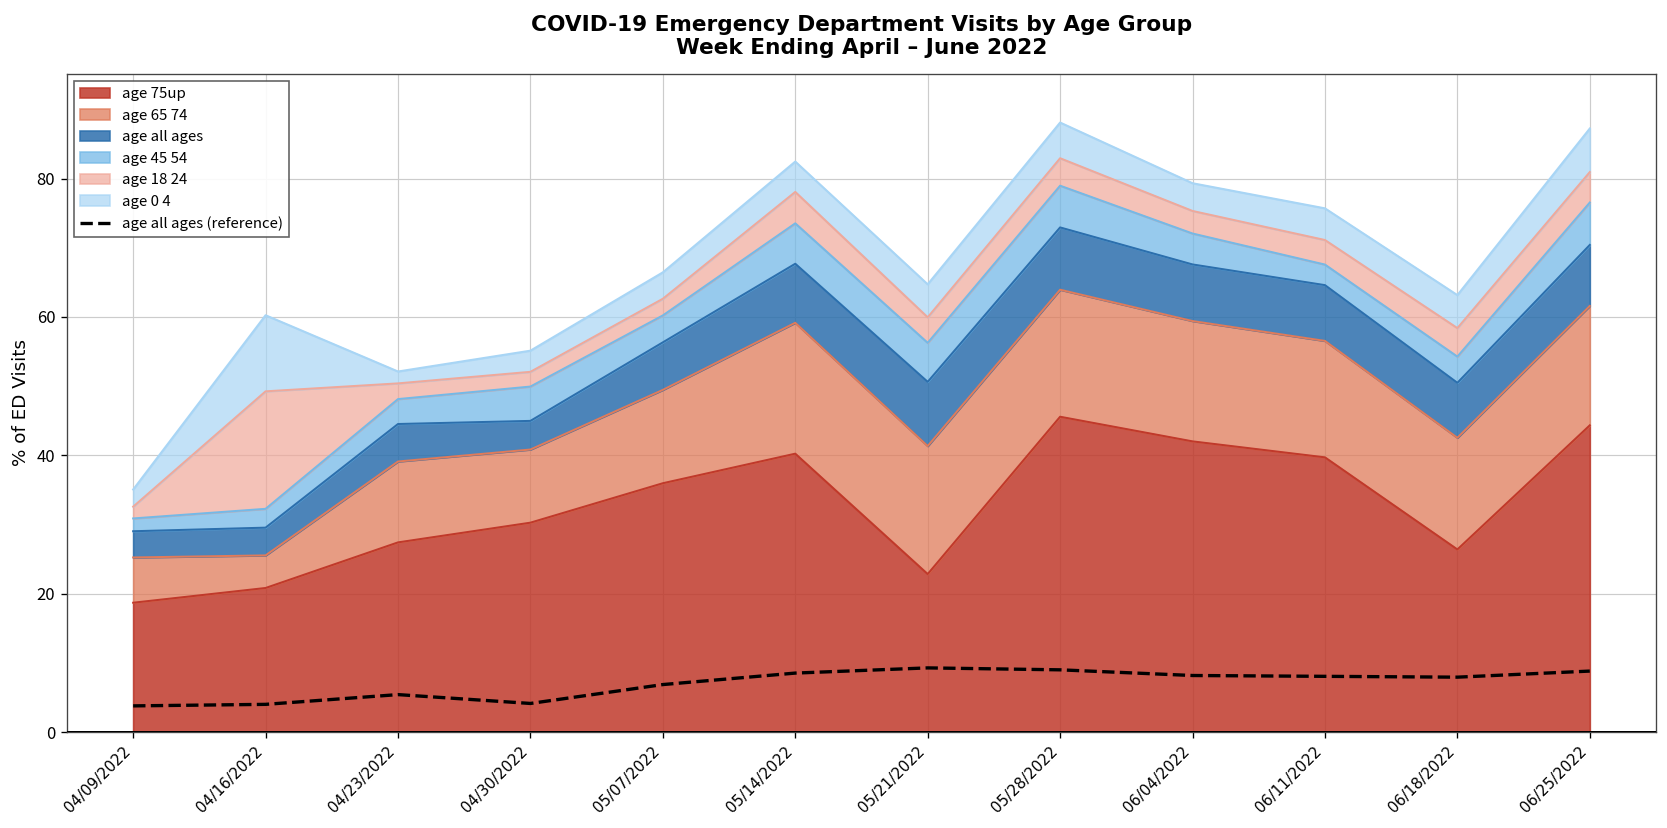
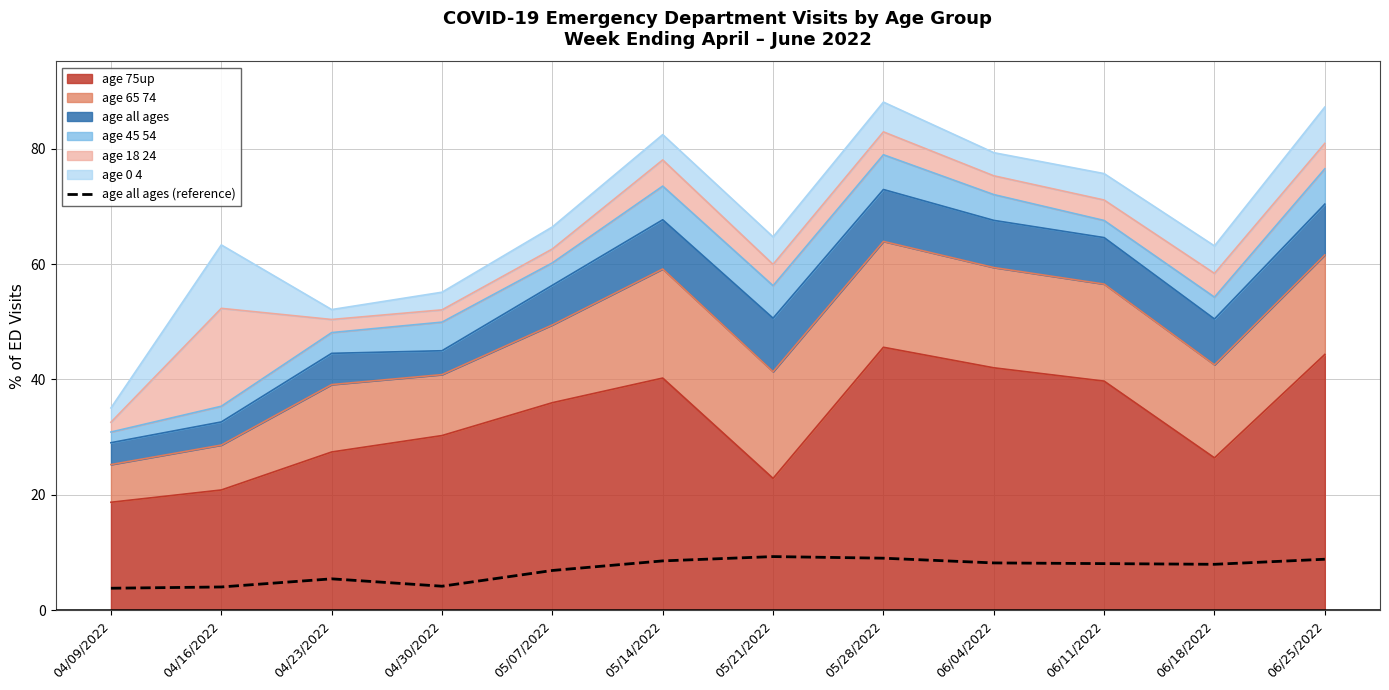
  {
    "age 75up": {
      "04/09/2022": 19,
      "04/16/2022": 21,
      "04/23/2022": 27,
      "04/30/2022": 30,
      "05/07/2022": 36,
      "05/14/2022": 40,
      "05/21/2022": 23,
      "05/28/2022": 46,
      "06/04/2022": 42,
      "06/11/2022": 40,
      "06/18/2022": 26,
      "06/25/2022": 44
    },
    "age 65 74": {
      "04/09/2022": 7,
-     "04/16/2022": 5,
+     "04/16/2022": 8,
      "04/23/2022": 12,
      "04/30/2022": 11,
      "05/07/2022": 13,
      "05/14/2022": 19,
      "05/21/2022": 19,
      "05/28/2022": 18,
      "06/04/2022": 17,
      "06/11/2022": 17,
      "06/18/2022": 16,
      "06/25/2022": 17
    },
    "age all ages": {
      "04/09/2022": 4,
      "04/16/2022": 4,
      "04/23/2022": 5,
      "04/30/2022": 4,
      "05/07/2022": 7,
      "05/14/2022": 9,
      "05/21/2022": 9,
      "05/28/2022": 9,
      "06/04/2022": 8,
      "06/11/2022": 8,
      "06/18/2022": 8,
      "06/25/2022": 9
    },
    "age 45 54": {
      "04/09/2022": 2,
      "04/16/2022": 3,
      "04/23/2022": 4,
      "04/30/2022": 5,
      "05/07/2022": 4,
      "05/14/2022": 6,
      "05/21/2022": 6,
      "05/28/2022": 6,
      "06/04/2022": 4,
      "06/11/2022": 3,
      "06/18/2022": 4,
      "06/25/2022": 6
    },
    "age 18 24": {
      "04/09/2022": 2,
      "04/16/2022": 17,
      "04/23/2022": 2,
      "04/30/2022": 2,
      "05/07/2022": 2,
      "05/14/2022": 5,
      "05/21/2022": 4,
      "05/28/2022": 4,
      "06/04/2022": 3,
      "06/11/2022": 4,
      "06/18/2022": 4,
      "06/25/2022": 4
    },
    "age 0 4": {
      "04/09/2022": 2,
      "04/16/2022": 11,
      "04/23/2022": 2,
      "04/30/2022": 3,
      "05/07/2022": 4,
      "05/14/2022": 4,
      "05/21/2022": 5,
      "05/28/2022": 5,
      "06/04/2022": 4,
      "06/11/2022": 5,
      "06/18/2022": 5,
      "06/25/2022": 6
    },
    "age all ages (reference)": {
      "04/09/2022": 4,
      "04/16/2022": 4,
      "04/23/2022": 5,
      "04/30/2022": 4,
      "05/07/2022": 7,
      "05/14/2022": 9,
      "05/21/2022": 9,
      "05/28/2022": 9,
      "06/04/2022": 8,
      "06/11/2022": 8,
      "06/18/2022": 8,
      "06/25/2022": 9
    }
  }
